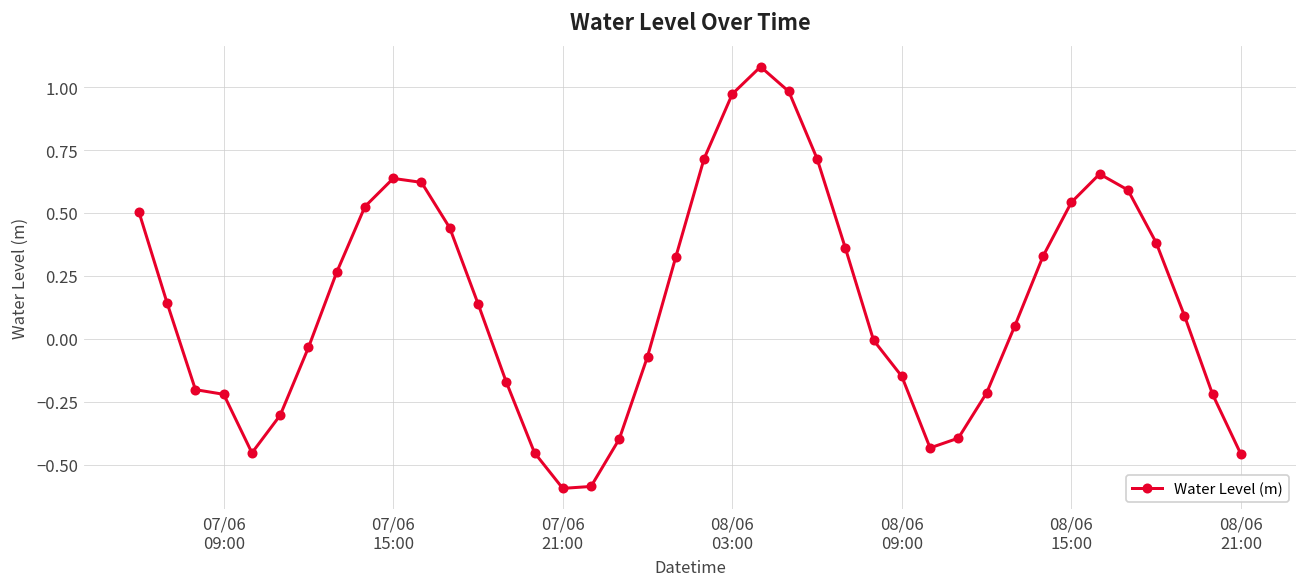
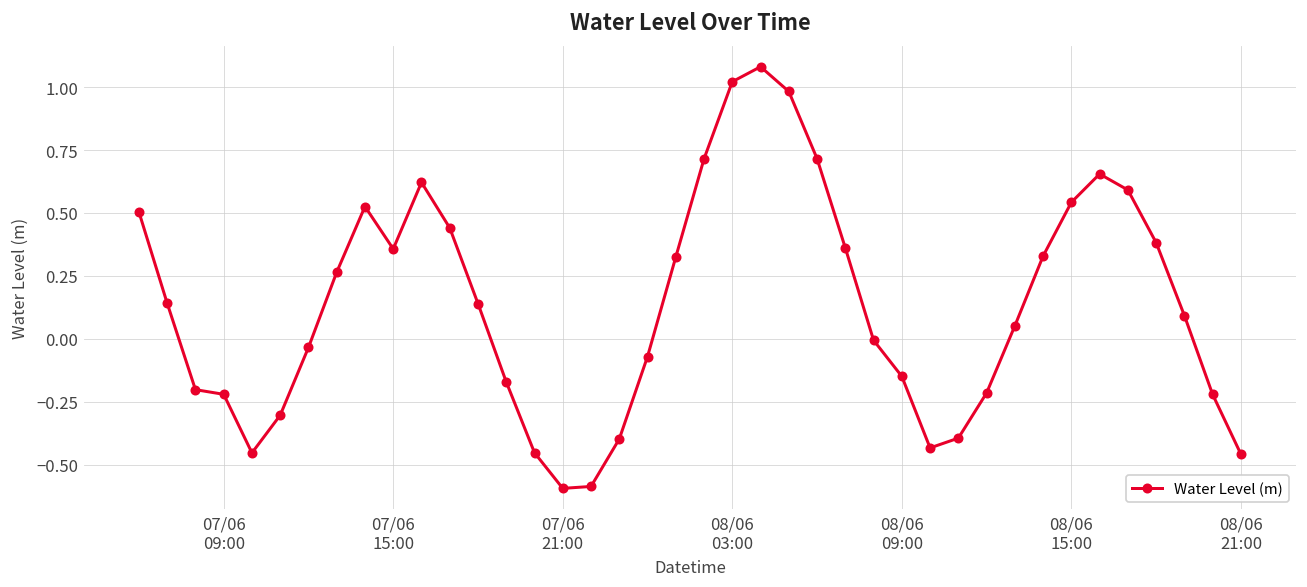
  {
    "07/06 09:00": -0.22,
-   "07/06 15:00": 0.64,
+   "07/06 15:00": 0.36,
    "07/06 21:00": -0.59,
-   "08/06 03:00": 0.97,
+   "08/06 03:00": 1.02,
    "08/06 09:00": -0.15,
    "08/06 15:00": 0.54,
    "08/06 21:00": -0.46
  }
